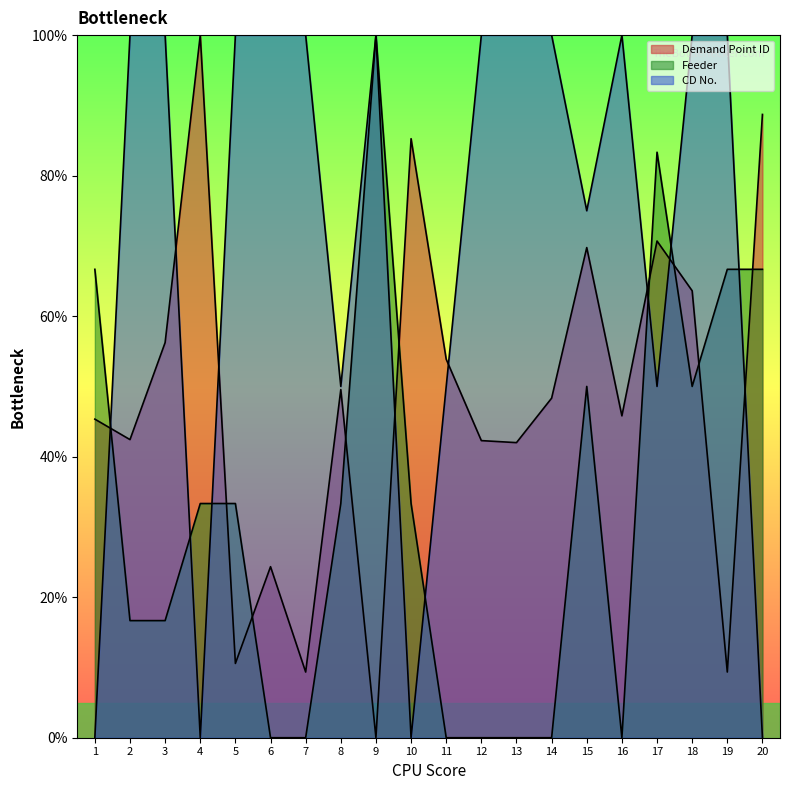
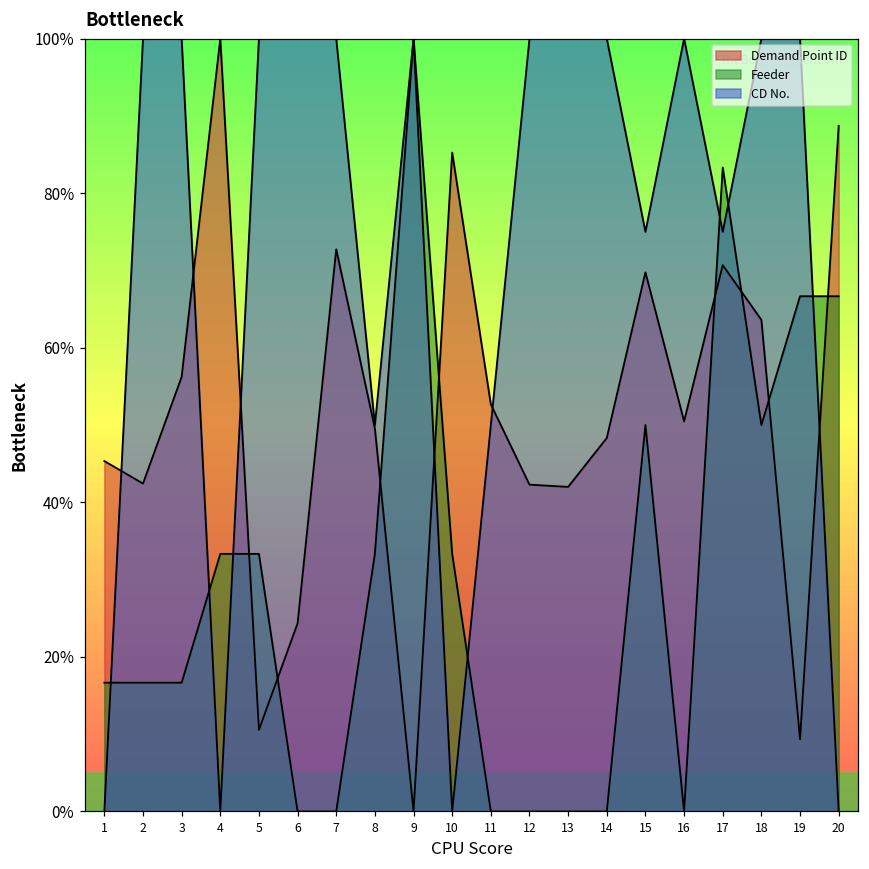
  {
    "Demand Point ID": {
      "1": "45%",
      "2": "42%",
      "3": "56%",
      "4": "100%",
      "5": "11%",
      "6": "24%",
-     "7": "9%",
+     "7": "73%",
      "8": "50%",
      "10": "85%",
-     "11": "54%",
+     "11": "53%",
      "12": "42%",
      "13": "42%",
      "14": "48%",
      "15": "70%",
-     "16": "46%",
+     "16": "50%",
      "17": "71%",
      "18": "64%",
      "19": "9%",
      "20": "89%"
    },
    "Feeder": {
-     "1": "67%",
+     "1": "17%",
      "2": "17%",
      "3": "17%",
      "4": "33%",
      "5": "33%",
      "8": "33%",
      "10": "33%",
      "15": "50%",
      "17": "83%",
      "18": "50%",
      "19": "67%",
      "20": "67%"
    },
    "CD No.": {
      "2": "100%",
      "3": "100%",
      "5": "100%",
      "6": "100%",
      "7": "100%",
      "8": "50%",
      "11": "50%",
      "12": "100%",
      "13": "100%",
      "14": "100%",
      "15": "75%",
      "16": "100%",
-     "17": "50%",
+     "17": "75%",
      "18": "100%",
      "19": "100%"
    }
  }
